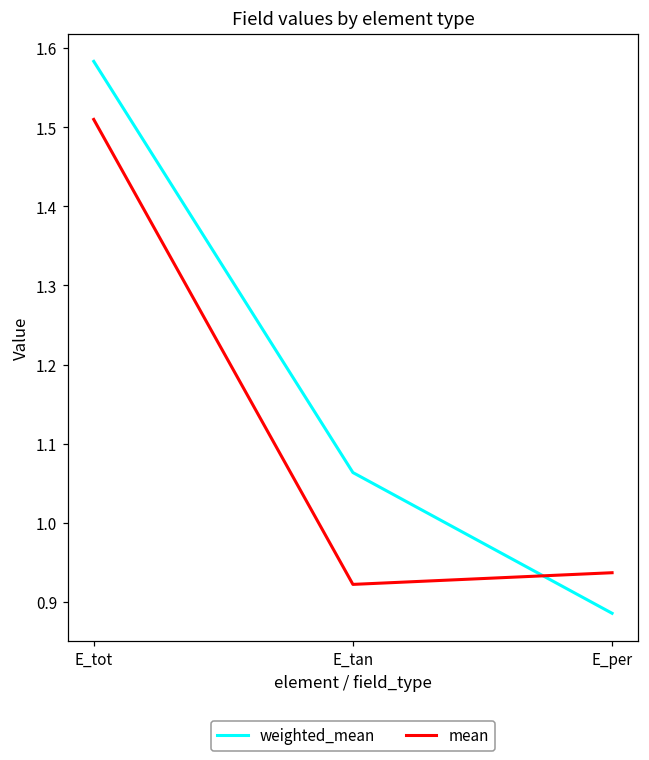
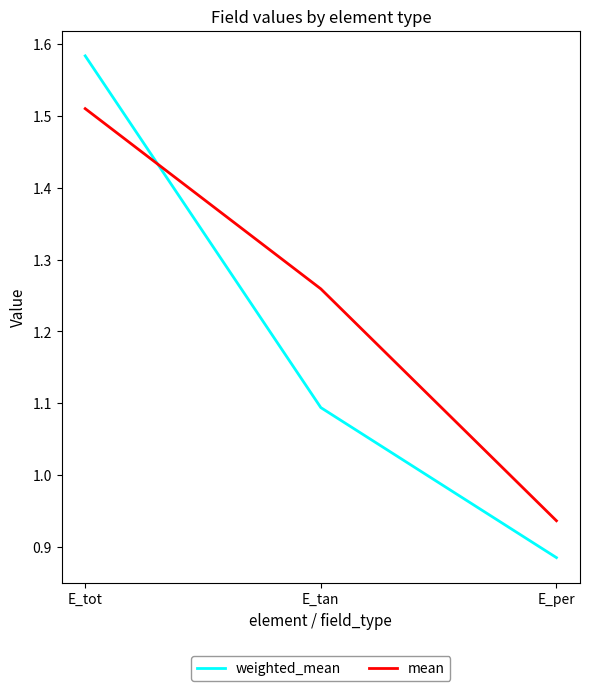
  {
    "weighted_mean": {
      "E_tot": 1.58,
-     "E_tan": 1.06,
+     "E_tan": 1.09,
      "E_per": 0.89
    },
    "mean": {
      "E_tot": 1.51,
-     "E_tan": 0.92,
+     "E_tan": 1.26,
      "E_per": 0.94
    }
  }
